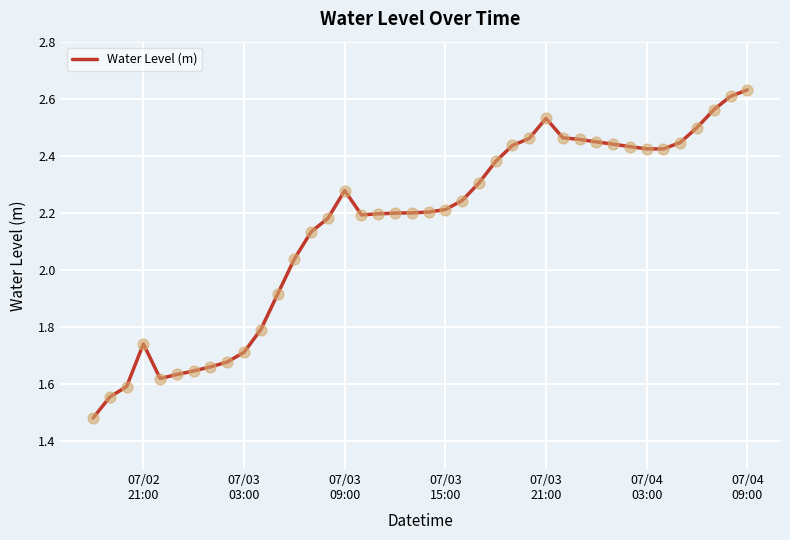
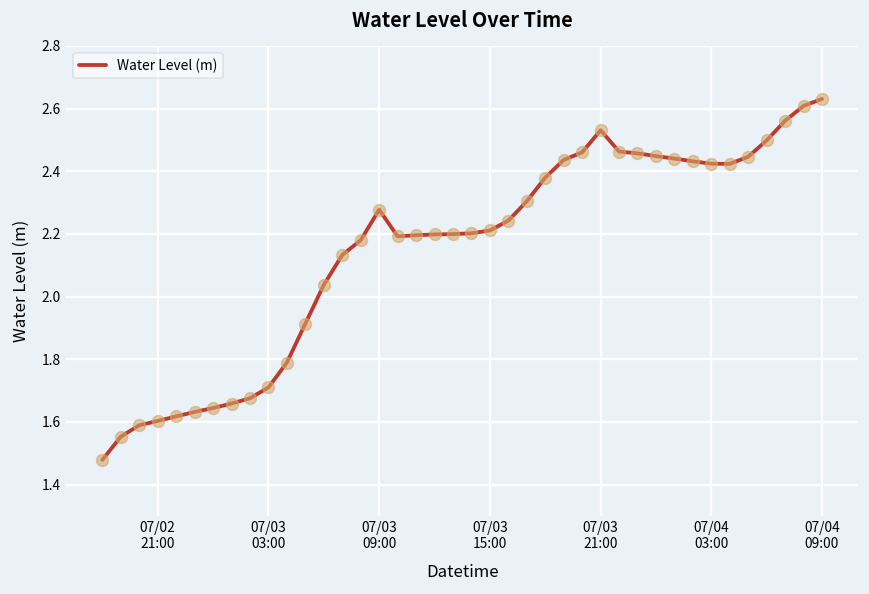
  {
-   "07/02 21:00": 1.74,
+   "07/02 21:00": 1.60,
    "07/03 03:00": 1.71,
    "07/03 09:00": 2.28,
    "07/03 15:00": 2.21,
    "07/03 21:00": 2.53,
    "07/04 03:00": 2.42,
    "07/04 09:00": 2.63
  }
